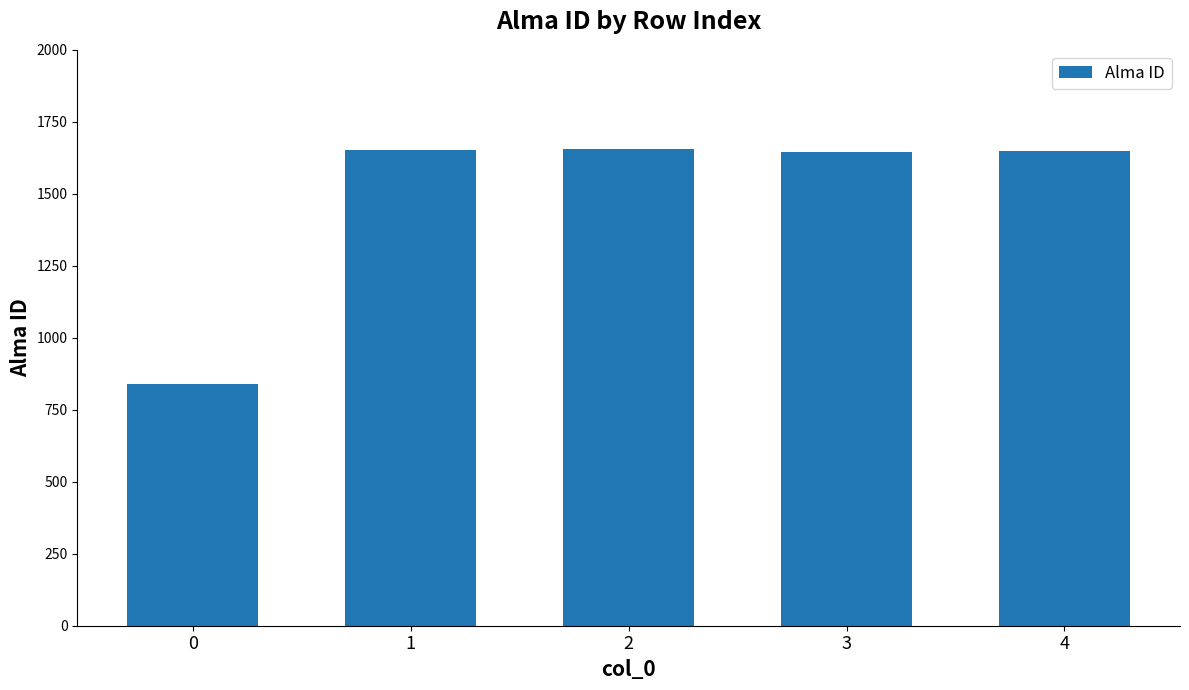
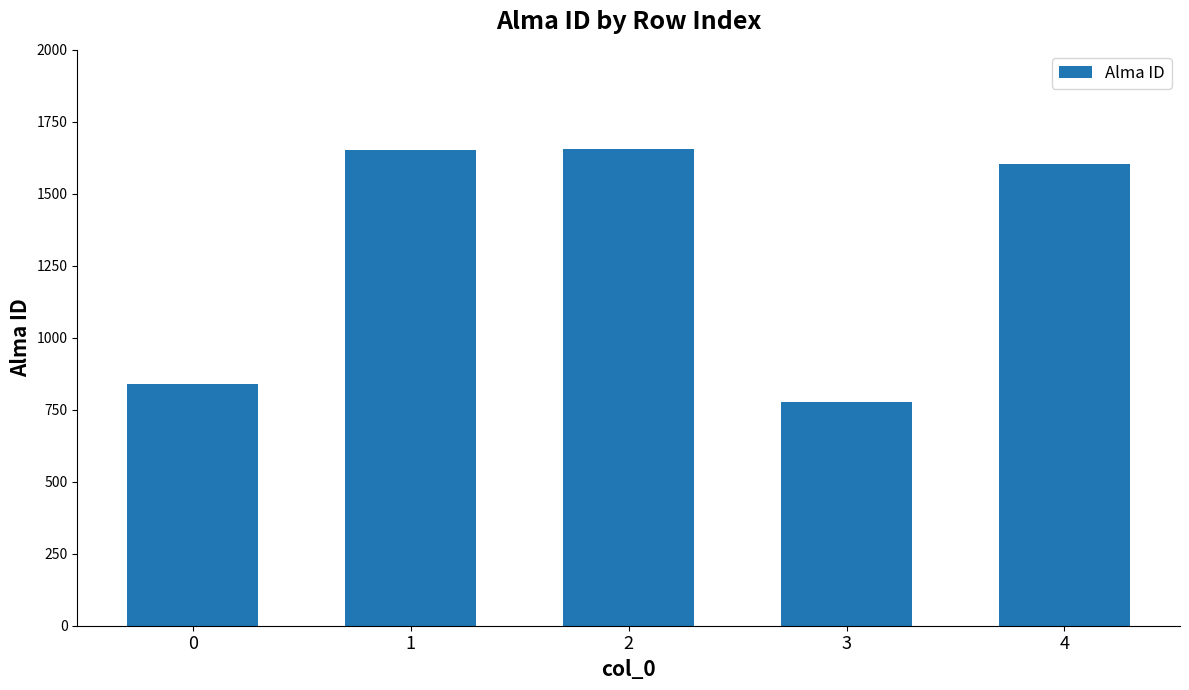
  {
    "0": 840,
    "1": 1650,
    "2": 1650,
-   "3": 1640,
-   "4": 1650
+   "3": 780,
+   "4": 1610
  }
